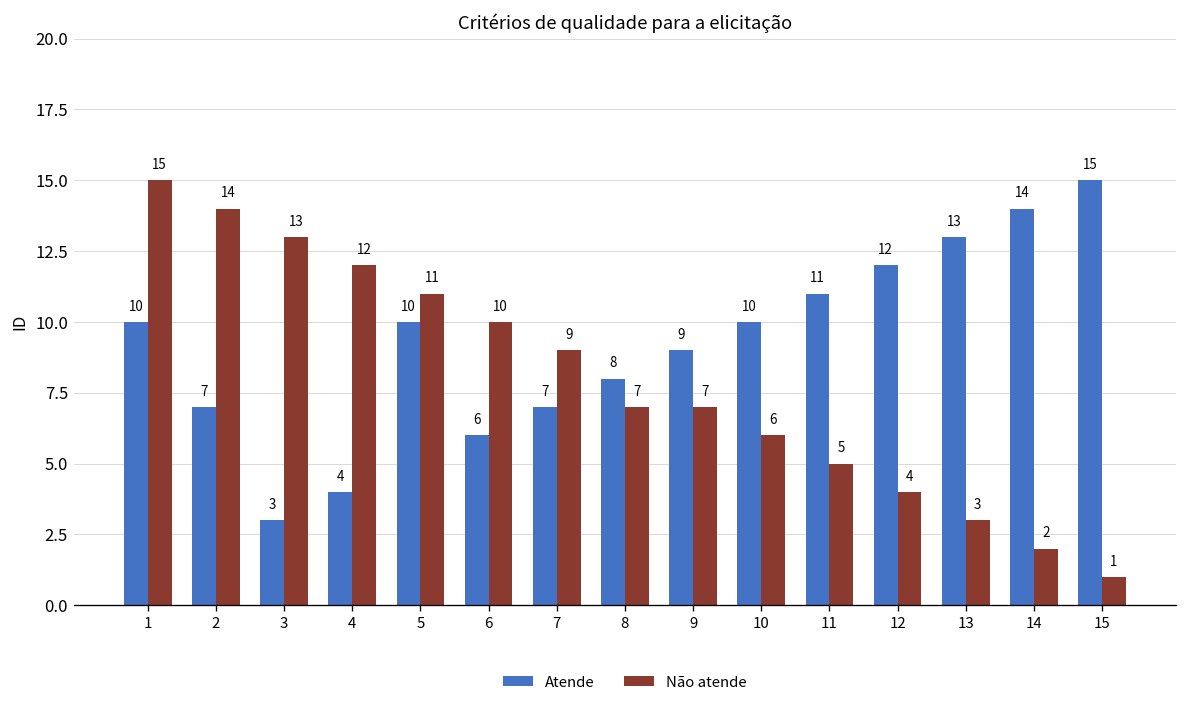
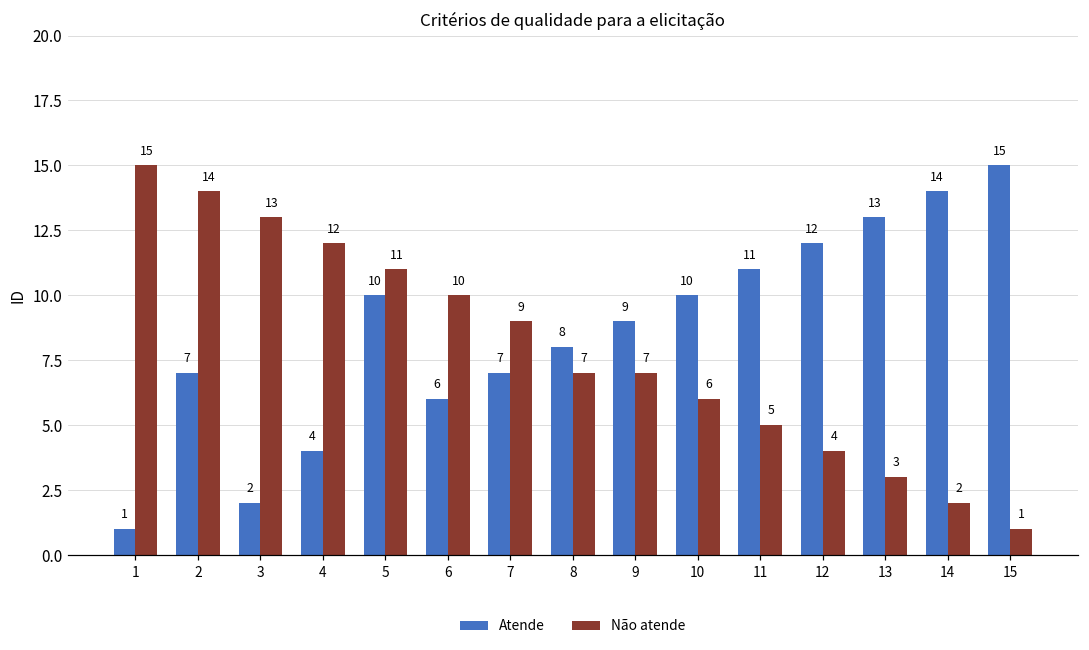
  {
    "Atende": {
-     "1": 10,
+     "1": 1,
      "2": 7,
-     "3": 3,
+     "3": 2,
      "4": 4,
      "5": 10,
      "6": 6,
      "7": 7,
      "8": 8,
      "9": 9,
      "10": 10,
      "11": 11,
      "12": 12,
      "13": 13,
      "14": 14,
      "15": 15
    },
    "Não atende": {
      "1": 15,
      "2": 14,
      "3": 13,
      "4": 12,
      "5": 11,
      "6": 10,
      "7": 9,
      "8": 7,
      "9": 7,
      "10": 6,
      "11": 5,
      "12": 4,
      "13": 3,
      "14": 2,
      "15": 1
    }
  }
